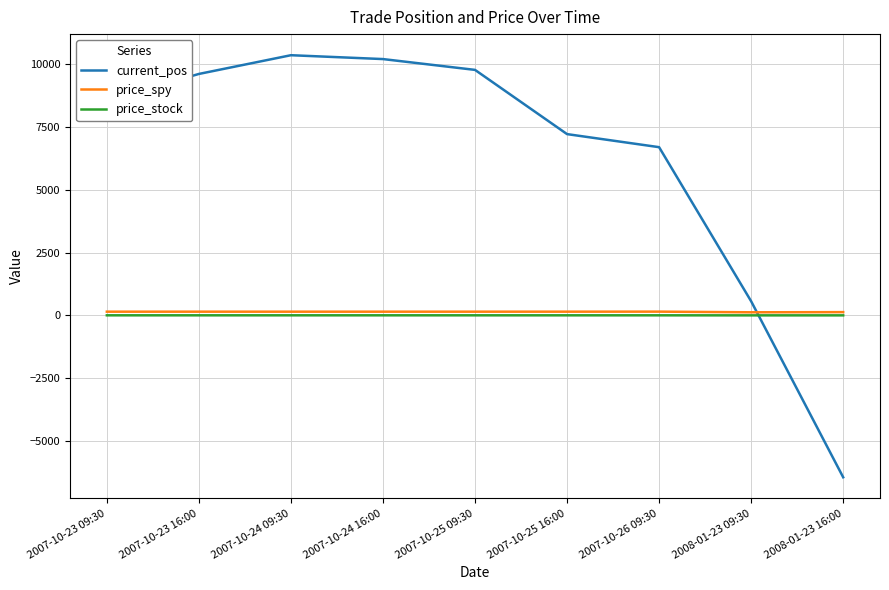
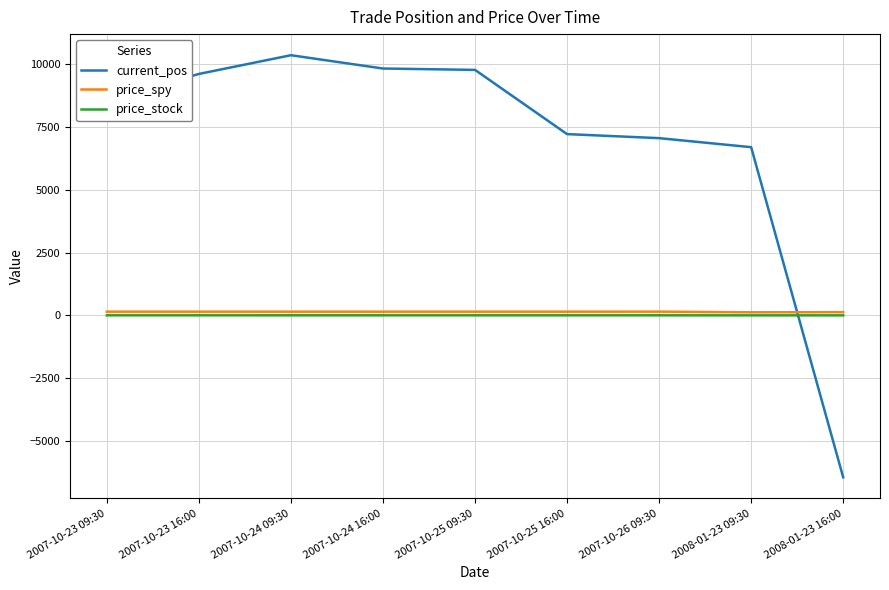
  {
    "current_pos": {
      "2007-10-23 16:00": 9600,
      "2007-10-24 09:30": 10400,
-     "2007-10-24 16:00": 10200,
+     "2007-10-24 16:00": 9800,
      "2007-10-25 09:30": 9800,
      "2007-10-25 16:00": 7200,
-     "2007-10-26 09:30": 6700,
-     "2008-01-23 09:30": 600,
+     "2007-10-26 09:30": 7100,
+     "2008-01-23 09:30": 6700,
      "2008-01-23 16:00": -6400
    },
    "price_spy": {
      "2007-10-23 09:30": 200,
      "2007-10-23 16:00": 200,
      "2007-10-24 09:30": 200,
      "2007-10-24 16:00": 200,
      "2007-10-25 09:30": 200,
      "2007-10-25 16:00": 200,
      "2007-10-26 09:30": 200,
      "2008-01-23 09:30": 100,
      "2008-01-23 16:00": 100
    },
    "price_stock": {
      "2007-10-23 09:30": 0,
      "2007-10-23 16:00": 0,
      "2007-10-24 09:30": 0,
      "2007-10-24 16:00": 0,
      "2007-10-25 09:30": 0,
      "2007-10-25 16:00": 0,
      "2007-10-26 09:30": 0,
      "2008-01-23 09:30": 0,
      "2008-01-23 16:00": 0
    }
  }
